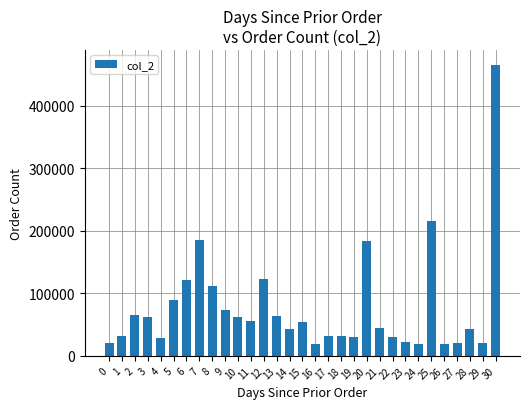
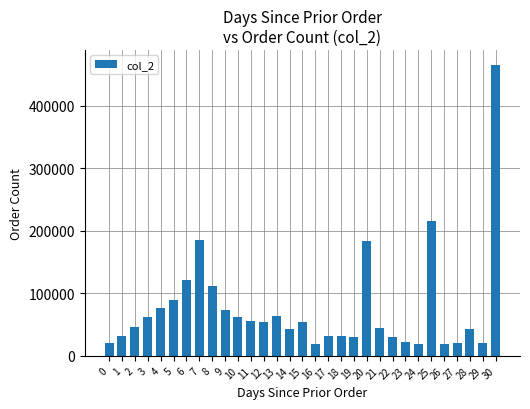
  {
    "0": 20000,
    "1": 30000,
-   "2": 70000,
+   "2": 50000,
    "3": 60000,
-   "4": 30000,
+   "4": 80000,
    "5": 90000,
    "6": 120000,
    "7": 180000,
    "8": 110000,
    "9": 70000,
    "10": 60000,
    "11": 60000,
-   "12": 120000,
+   "12": 50000,
    "13": 60000,
    "14": 40000,
    "15": 50000,
    "16": 20000,
    "17": 30000,
    "18": 30000,
    "19": 30000,
    "20": 180000,
    "21": 40000,
    "22": 30000,
    "23": 20000,
    "24": 20000,
    "25": 220000,
    "26": 20000,
    "27": 20000,
    "28": 40000,
    "29": 20000,
    "30": 470000
  }
